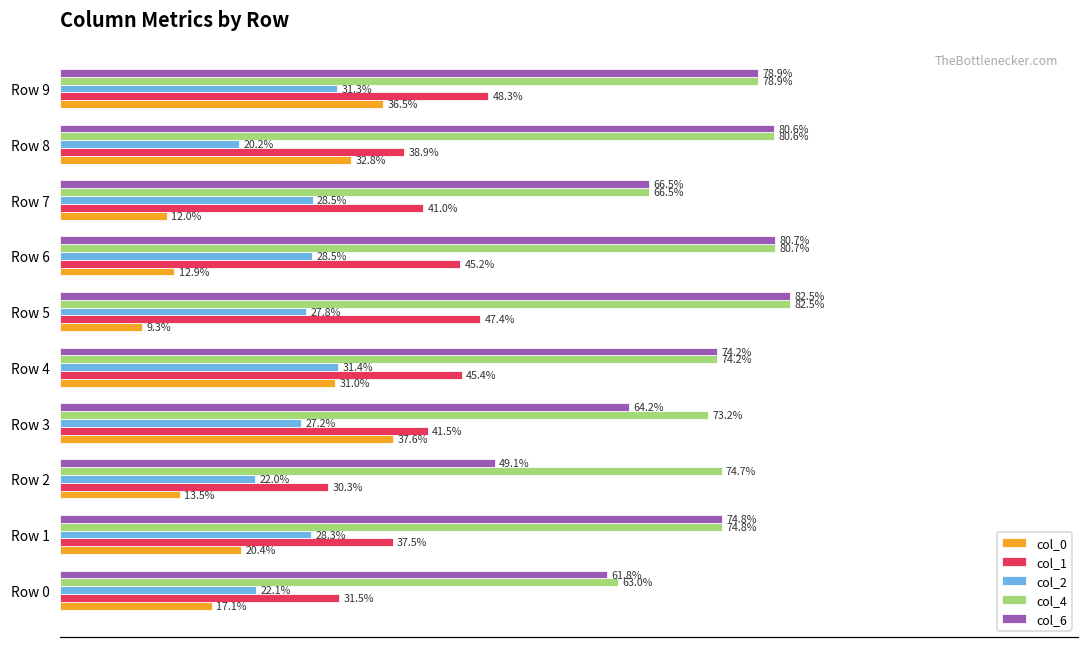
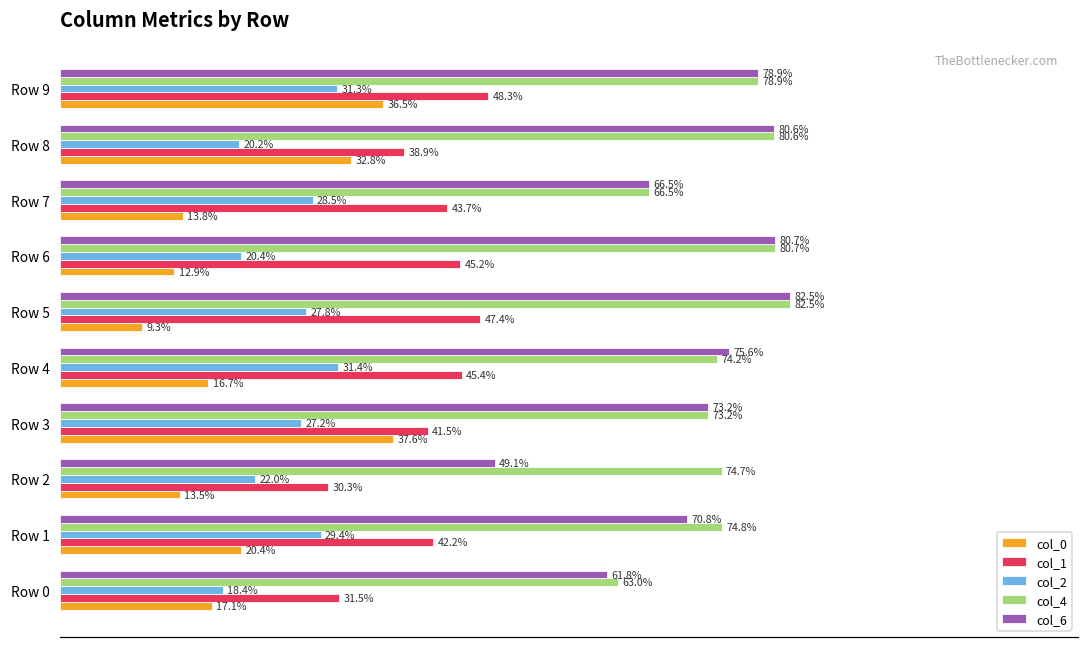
  {
    "col_0": {
      "Row 9": "36.5%",
      "Row 8": "32.8%",
-     "Row 7": "12.0%",
+     "Row 7": "13.8%",
      "Row 6": "12.9%",
      "Row 5": "9.3%",
-     "Row 4": "31.0%",
+     "Row 4": "16.7%",
      "Row 3": "37.6%",
      "Row 2": "13.5%",
      "Row 1": "20.4%",
      "Row 0": "17.1%"
    },
    "col_1": {
      "Row 9": "48.3%",
      "Row 8": "38.9%",
-     "Row 7": "41.0%",
+     "Row 7": "43.7%",
      "Row 6": "45.2%",
      "Row 5": "47.4%",
      "Row 4": "45.4%",
      "Row 3": "41.5%",
      "Row 2": "30.3%",
-     "Row 1": "37.5%",
+     "Row 1": "42.2%",
      "Row 0": "31.5%"
    },
    "col_2": {
      "Row 9": "31.3%",
      "Row 8": "20.2%",
      "Row 7": "28.5%",
-     "Row 6": "28.5%",
+     "Row 6": "20.4%",
      "Row 5": "27.8%",
      "Row 4": "31.4%",
      "Row 3": "27.2%",
      "Row 2": "22.0%",
-     "Row 1": "28.3%",
-     "Row 0": "22.1%"
+     "Row 1": "29.4%",
+     "Row 0": "18.4%"
    },
    "col_4": {
      "Row 3": "73.2%",
      "Row 2": "74.7%"
    },
    "col_6": {
-     "Row 4": "74.2%",
-     "Row 3": "64.2%",
+     "Row 4": "75.6%",
+     "Row 3": "73.2%",
      "Row 2": "49.1%",
-     "Row 1": "74.8%"
+     "Row 1": "70.8%"
    }
  }
